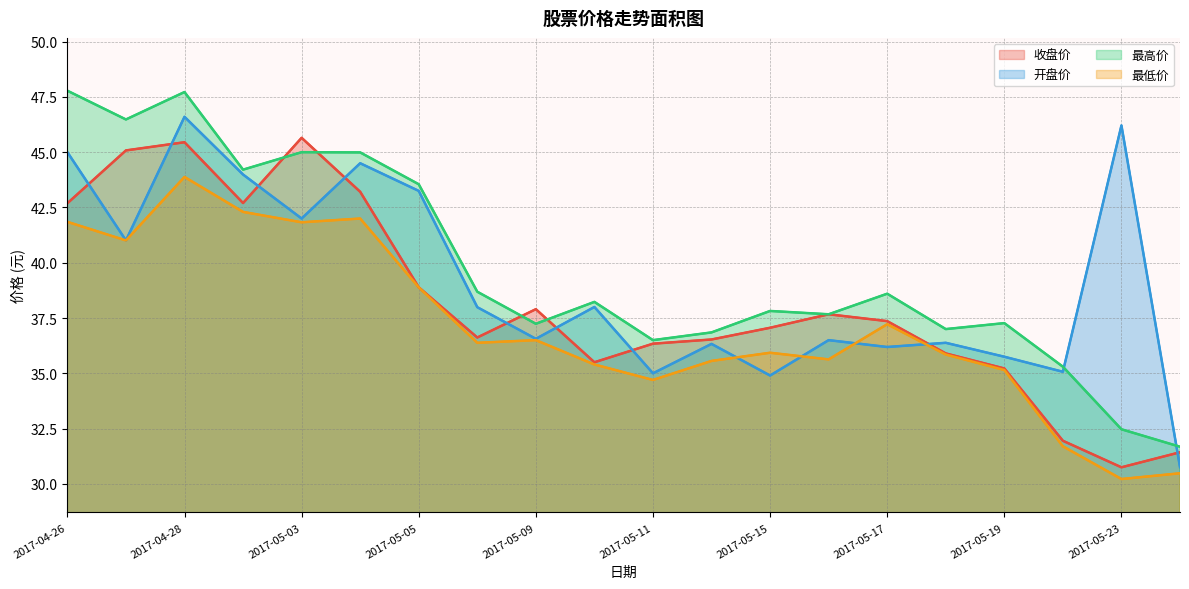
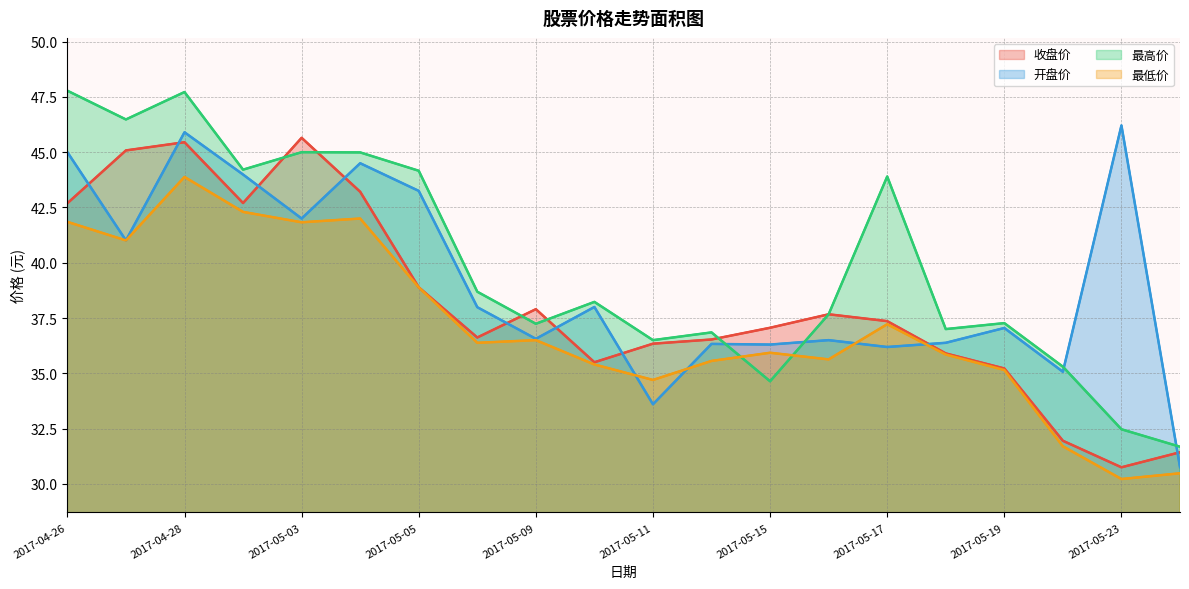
  {
    "开盘价": {
      "2017-04-26": 45.0,
-     "2017-04-28": 46.6,
+     "2017-04-28": 45.9,
      "2017-05-03": 42.0,
      "2017-05-05": 43.3,
-     "2017-05-11": 35.0,
-     "2017-05-15": 34.9,
+     "2017-05-11": 33.6,
+     "2017-05-15": 36.3,
      "2017-05-17": 36.2,
-     "2017-05-19": 35.8,
+     "2017-05-19": 37.1,
      "2017-05-23": 46.2
    },
    "最高价": {
      "2017-04-26": 47.8,
      "2017-04-28": 47.7,
      "2017-05-03": 45.0,
-     "2017-05-05": 43.6,
+     "2017-05-05": 44.2,
      "2017-05-09": 37.2,
      "2017-05-11": 36.5,
-     "2017-05-15": 37.8,
-     "2017-05-17": 38.6,
+     "2017-05-15": 34.6,
+     "2017-05-17": 43.9,
      "2017-05-19": 37.3,
      "2017-05-23": 32.5
    }
  }
